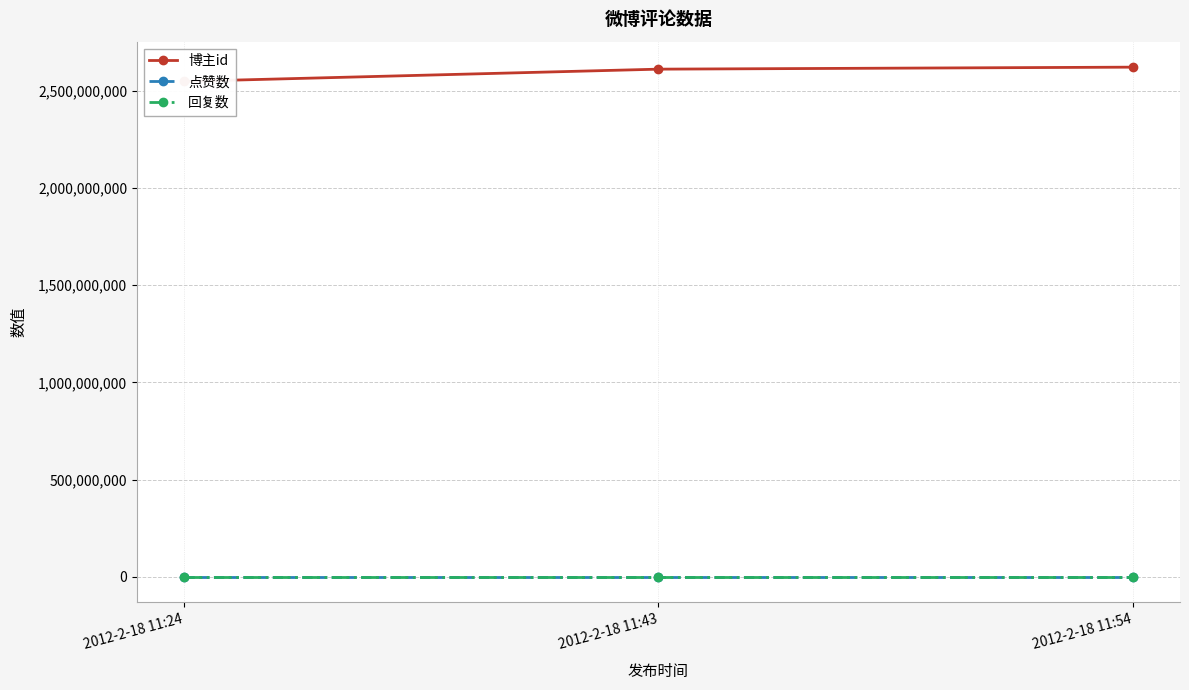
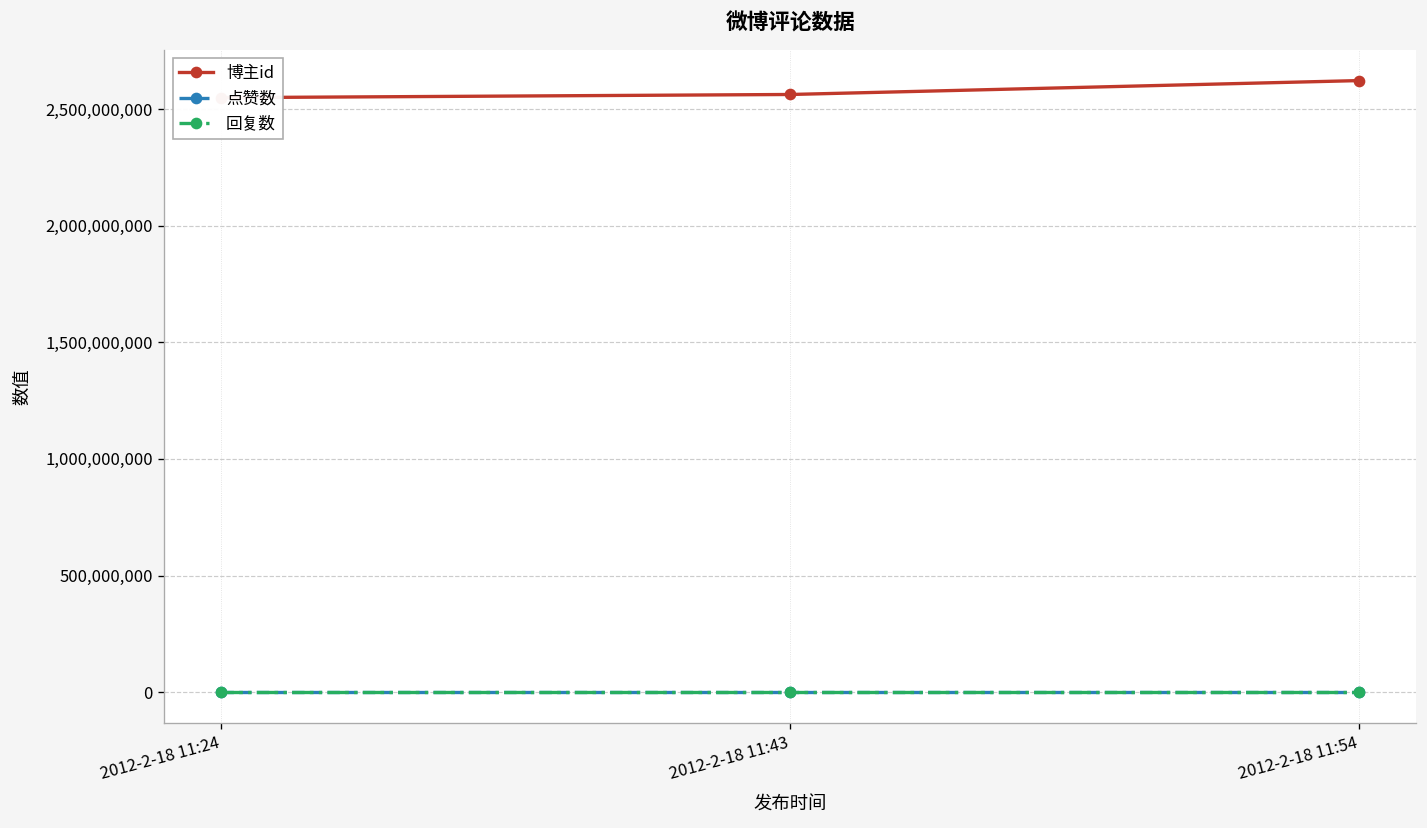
  {
    "博主id": {
-     "2012-2-18 11:43": "2,610,000,000",
+     "2012-2-18 11:43": "2,560,000,000",
      "2012-2-18 11:54": "2,620,000,000"
    },
    "回复数": {
      "2012-2-18 11:24": "0",
      "2012-2-18 11:43": "0",
      "2012-2-18 11:54": "0"
    }
  }
